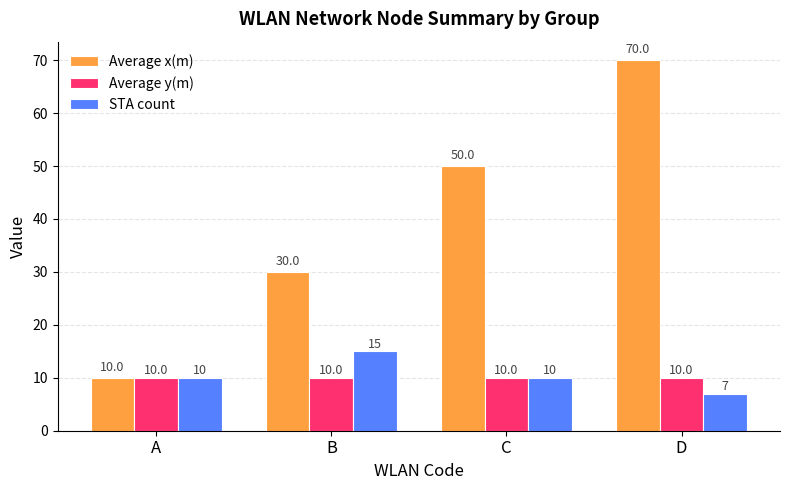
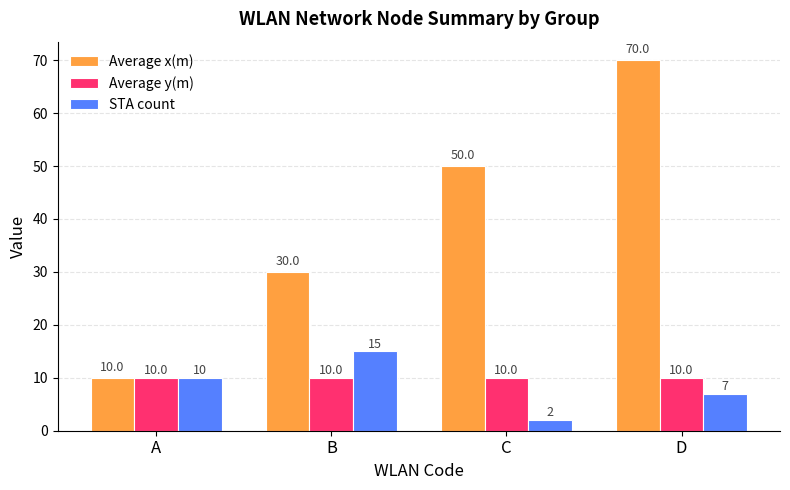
  {
    "Average x(m)": {
      "A": 10.0,
      "B": 30.0,
      "C": 50.0,
      "D": 70.0
    },
    "Average y(m)": {
      "A": 10.0,
      "B": 10.0,
      "C": 10.0,
      "D": 10.0
    },
    "STA count": {
      "A": 10,
      "B": 15,
-     "C": 10,
+     "C": 2,
      "D": 7
    }
  }
